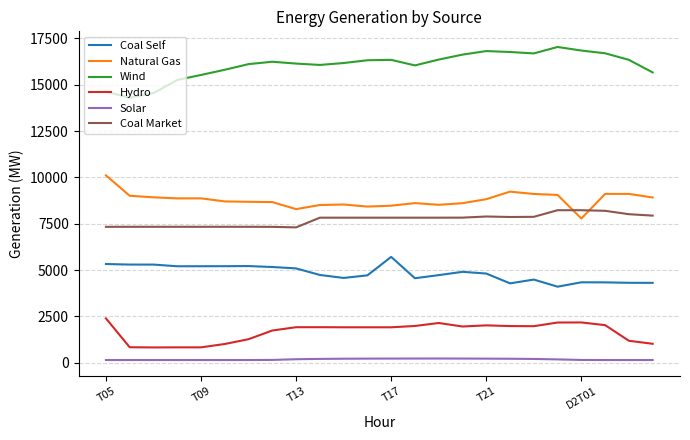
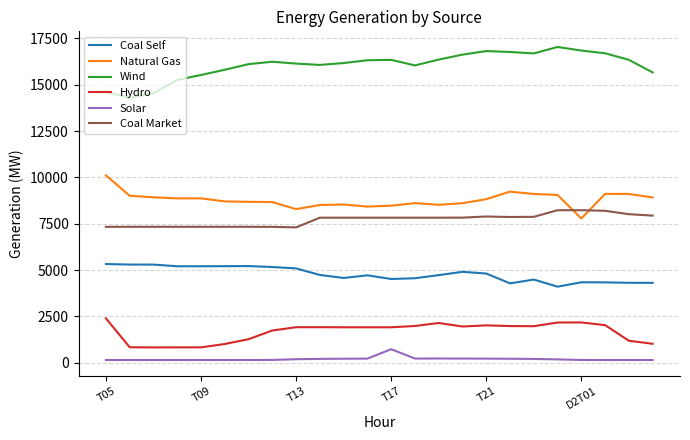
  {
    "Coal Self": {
      "T05": 5300,
      "T09": 5200,
      "T13": 5100,
-     "T17": 5700,
+     "T17": 4500,
      "T21": 4800,
      "D2T01": 4300
    },
    "Natural Gas": {
      "T05": 10100,
      "T09": 8900,
      "T13": 8300,
      "T17": 8500,
      "T21": 8800,
      "D2T01": 7800
    },
    "Wind": {
      "T09": 15500,
      "T13": 16100,
      "T17": 16300,
      "T21": 16800,
      "D2T01": 16800
    },
    "Hydro": {
      "T05": 2400,
      "T09": 800,
      "T13": 1900,
      "T17": 1900,
      "T21": 2000,
      "D2T01": 2200
    },
    "Solar": {
      "T05": 100,
      "T09": 100,
      "T13": 200,
-     "T17": 200,
+     "T17": 700,
      "T21": 200,
      "D2T01": 100
    },
    "Coal Market": {
      "T05": 7300,
      "T09": 7300,
      "T13": 7300,
      "T17": 7800,
      "T21": 7900,
      "D2T01": 8200
    }
  }
